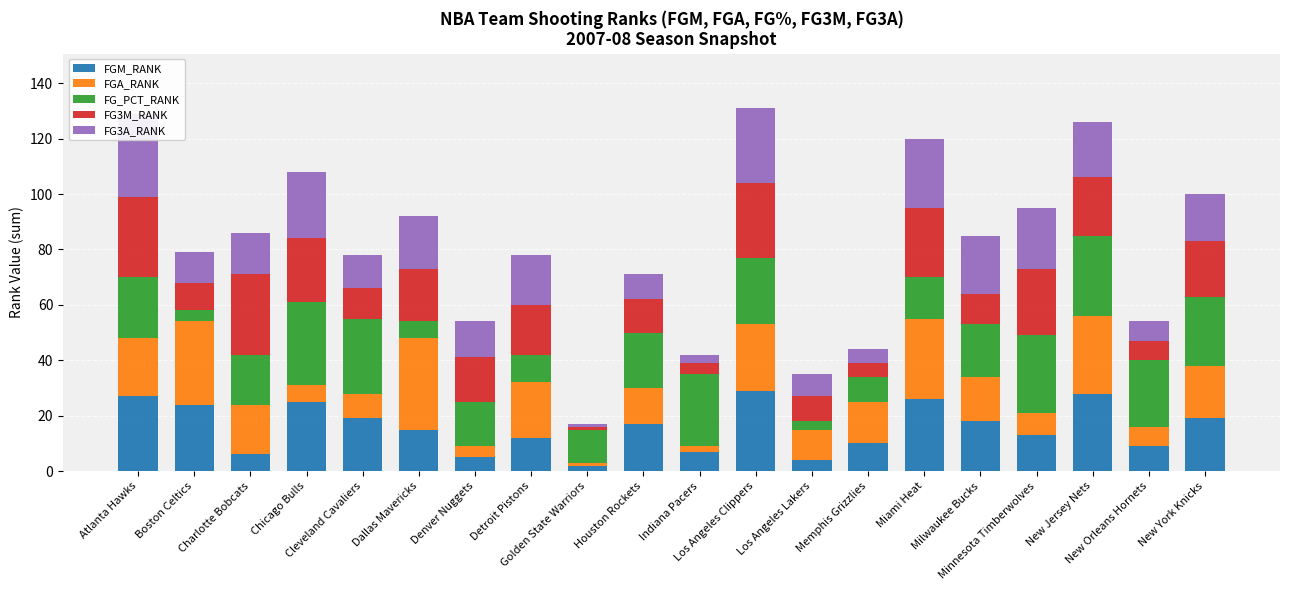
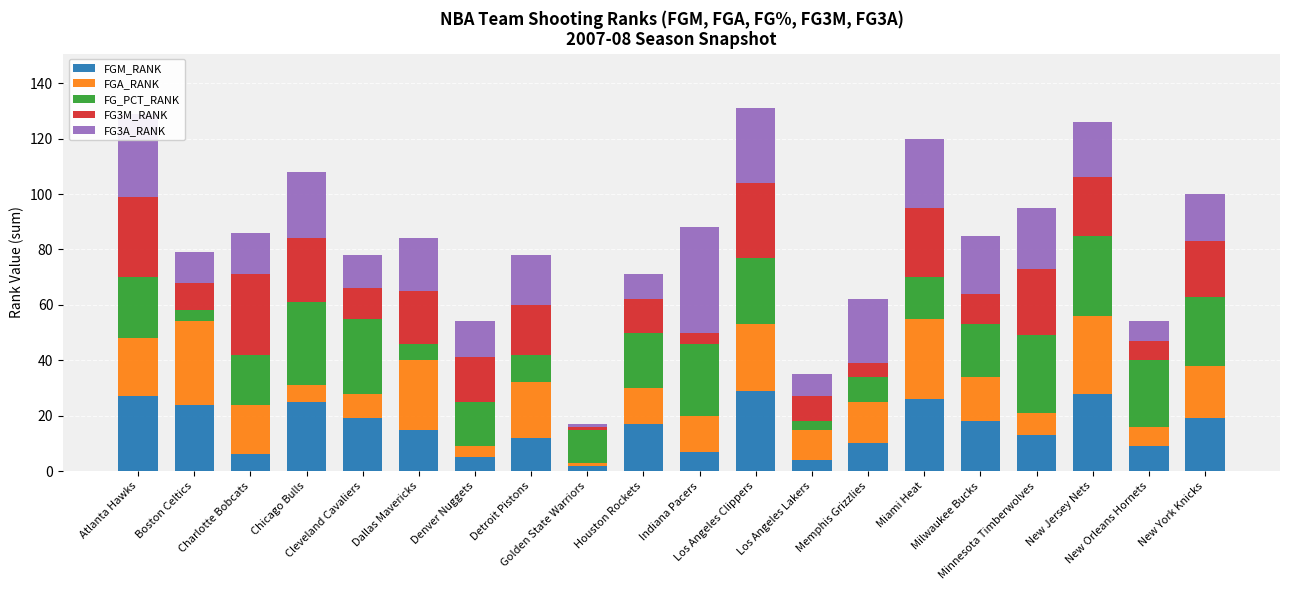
  {
    "FGM_RANK": {
      "Atlanta Hawks": 27,
      "Boston Celtics": 24,
      "Charlotte Bobcats": 6,
      "Chicago Bulls": 25,
      "Cleveland Cavaliers": 19,
      "Dallas Mavericks": 15,
      "Denver Nuggets": 5,
      "Detroit Pistons": 12,
      "Golden State Warriors": 2,
      "Houston Rockets": 17,
      "Indiana Pacers": 7,
      "Los Angeles Clippers": 29,
      "Los Angeles Lakers": 4,
      "Memphis Grizzlies": 10,
      "Miami Heat": 26,
      "Milwaukee Bucks": 18,
      "Minnesota Timberwolves": 13,
      "New Jersey Nets": 28,
      "New Orleans Hornets": 9,
      "New York Knicks": 19
    },
    "FGA_RANK": {
      "Atlanta Hawks": 21,
      "Boston Celtics": 30,
      "Charlotte Bobcats": 18,
      "Chicago Bulls": 6,
      "Cleveland Cavaliers": 9,
-     "Dallas Mavericks": 33,
+     "Dallas Mavericks": 25,
      "Denver Nuggets": 4,
      "Detroit Pistons": 20,
      "Golden State Warriors": 1,
      "Houston Rockets": 13,
-     "Indiana Pacers": 2,
+     "Indiana Pacers": 13,
      "Los Angeles Clippers": 24,
      "Los Angeles Lakers": 11,
      "Memphis Grizzlies": 15,
      "Miami Heat": 29,
      "Milwaukee Bucks": 16,
      "Minnesota Timberwolves": 8,
      "New Jersey Nets": 28,
      "New Orleans Hornets": 7,
      "New York Knicks": 19
    },
    "FG_PCT_RANK": {
      "Atlanta Hawks": 22,
      "Boston Celtics": 4,
      "Charlotte Bobcats": 18,
      "Chicago Bulls": 30,
      "Cleveland Cavaliers": 27,
      "Dallas Mavericks": 6,
      "Denver Nuggets": 16,
      "Detroit Pistons": 10,
      "Golden State Warriors": 12,
      "Houston Rockets": 20,
      "Indiana Pacers": 26,
      "Los Angeles Clippers": 24,
      "Los Angeles Lakers": 3,
      "Memphis Grizzlies": 9,
      "Miami Heat": 15,
      "Milwaukee Bucks": 19,
      "Minnesota Timberwolves": 28,
      "New Jersey Nets": 29,
      "New Orleans Hornets": 24,
      "New York Knicks": 25
    },
    "FG3M_RANK": {
      "Atlanta Hawks": 29,
      "Boston Celtics": 10,
      "Charlotte Bobcats": 29,
      "Chicago Bulls": 23,
      "Cleveland Cavaliers": 11,
      "Dallas Mavericks": 19,
      "Denver Nuggets": 16,
      "Detroit Pistons": 18,
      "Golden State Warriors": 1,
      "Houston Rockets": 12,
      "Indiana Pacers": 4,
      "Los Angeles Clippers": 27,
      "Los Angeles Lakers": 9,
      "Memphis Grizzlies": 5,
      "Miami Heat": 25,
      "Milwaukee Bucks": 11,
      "Minnesota Timberwolves": 24,
      "New Jersey Nets": 21,
      "New Orleans Hornets": 7,
      "New York Knicks": 20
    },
    "FG3A_RANK": {
      "Boston Celtics": 11,
      "Charlotte Bobcats": 15,
      "Chicago Bulls": 24,
      "Cleveland Cavaliers": 12,
      "Dallas Mavericks": 19,
      "Denver Nuggets": 13,
      "Detroit Pistons": 18,
      "Golden State Warriors": 1,
      "Houston Rockets": 9,
-     "Indiana Pacers": 3,
+     "Indiana Pacers": 38,
      "Los Angeles Clippers": 27,
      "Los Angeles Lakers": 8,
-     "Memphis Grizzlies": 5,
+     "Memphis Grizzlies": 23,
      "Miami Heat": 25,
      "Milwaukee Bucks": 21,
      "Minnesota Timberwolves": 22,
      "New Jersey Nets": 20,
      "New Orleans Hornets": 7,
      "New York Knicks": 17
    }
  }
